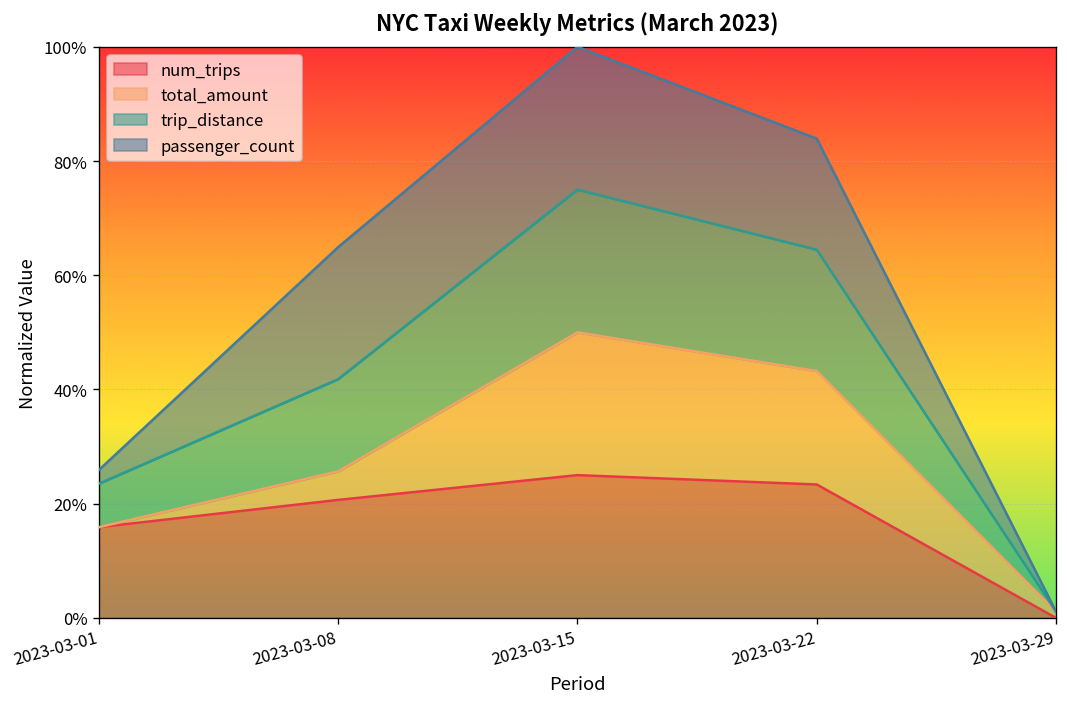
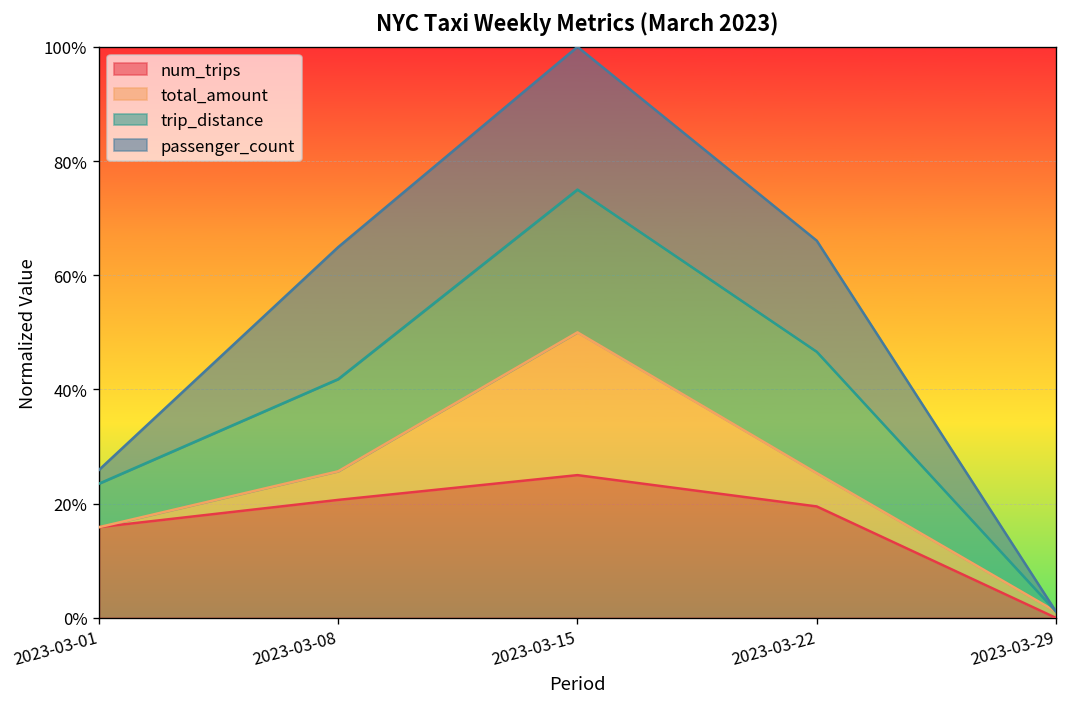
  {
    "num_trips": {
      "2023-03-08": "21%",
      "2023-03-15": "25%",
-     "2023-03-22": "23%",
+     "2023-03-22": "20%",
      "2023-03-29": "0%"
    },
    "total_amount": {
      "2023-03-08": "5%",
      "2023-03-15": "25%",
-     "2023-03-22": "20%"
+     "2023-03-22": "6%"
    }
  }
